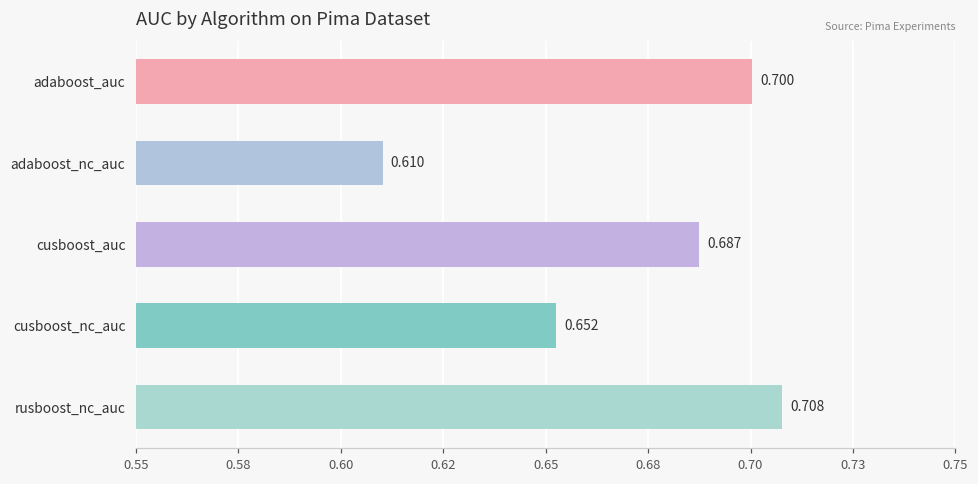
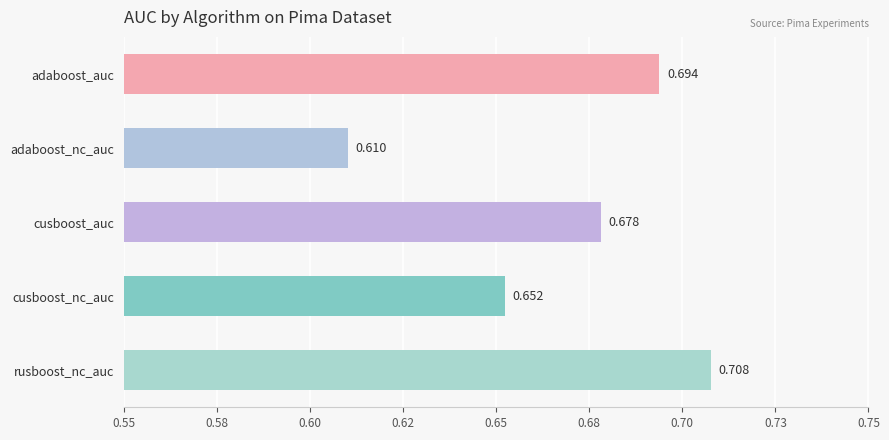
  {
-   "adaboost_auc": 0.700,
+   "adaboost_auc": 0.694,
    "adaboost_nc_auc": 0.610,
-   "cusboost_auc": 0.687,
+   "cusboost_auc": 0.678,
    "cusboost_nc_auc": 0.652,
    "rusboost_nc_auc": 0.708
  }
